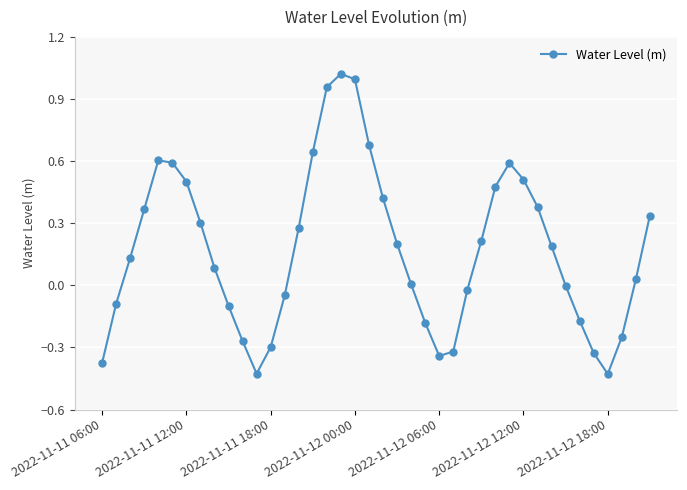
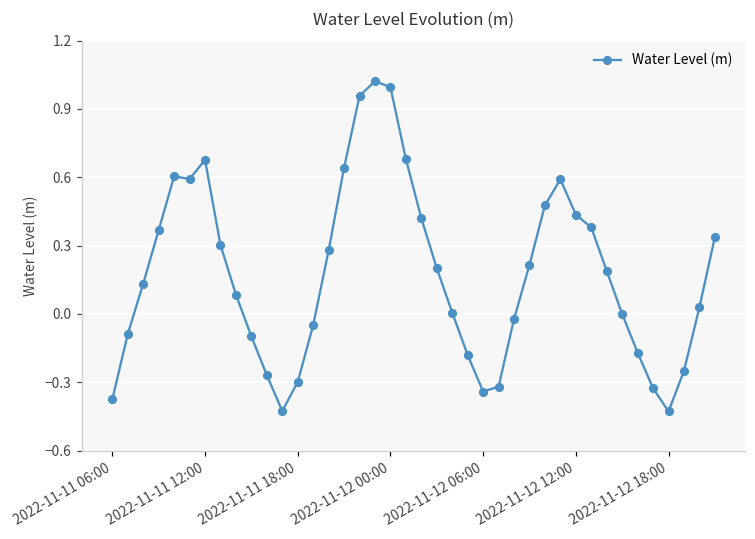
  {
    "2022-11-11 06:00": -0.37,
-   "2022-11-11 12:00": 0.50,
+   "2022-11-11 12:00": 0.68,
    "2022-11-11 18:00": -0.30,
    "2022-11-12 00:00": 1.00,
    "2022-11-12 06:00": -0.34,
-   "2022-11-12 12:00": 0.51,
+   "2022-11-12 12:00": 0.44,
    "2022-11-12 18:00": -0.43
  }
